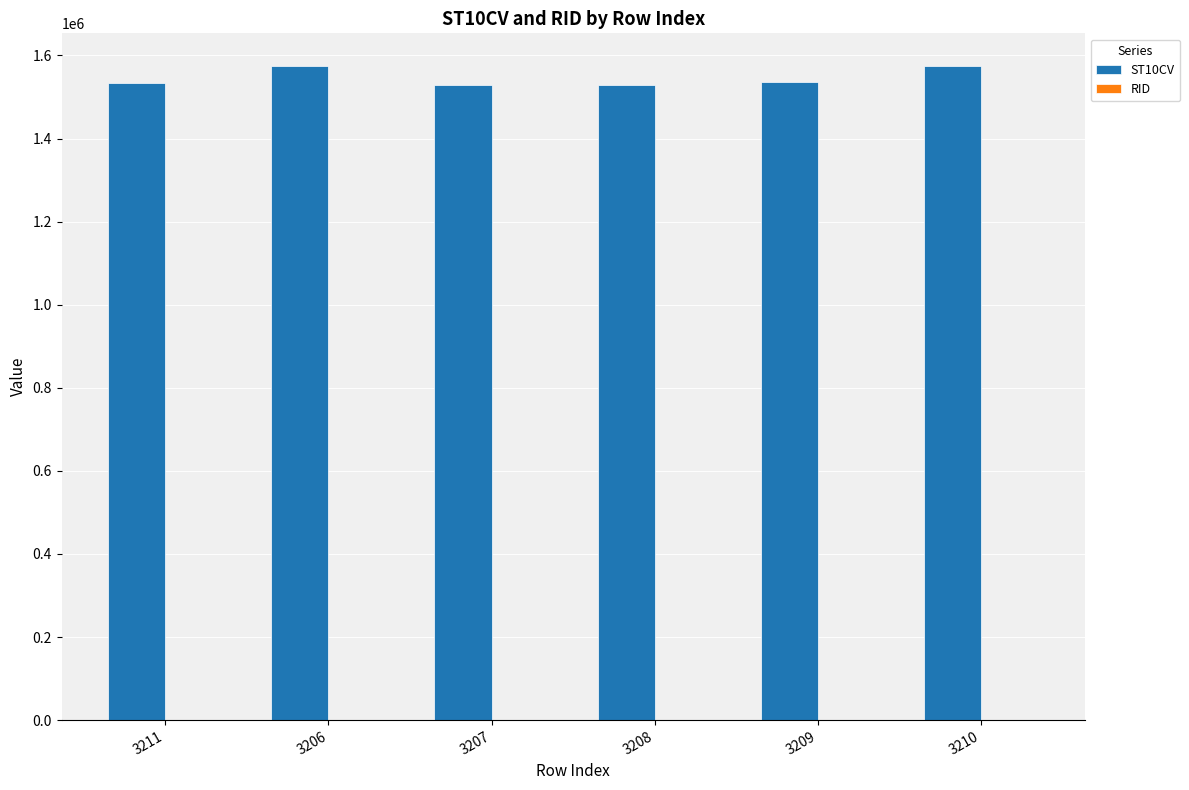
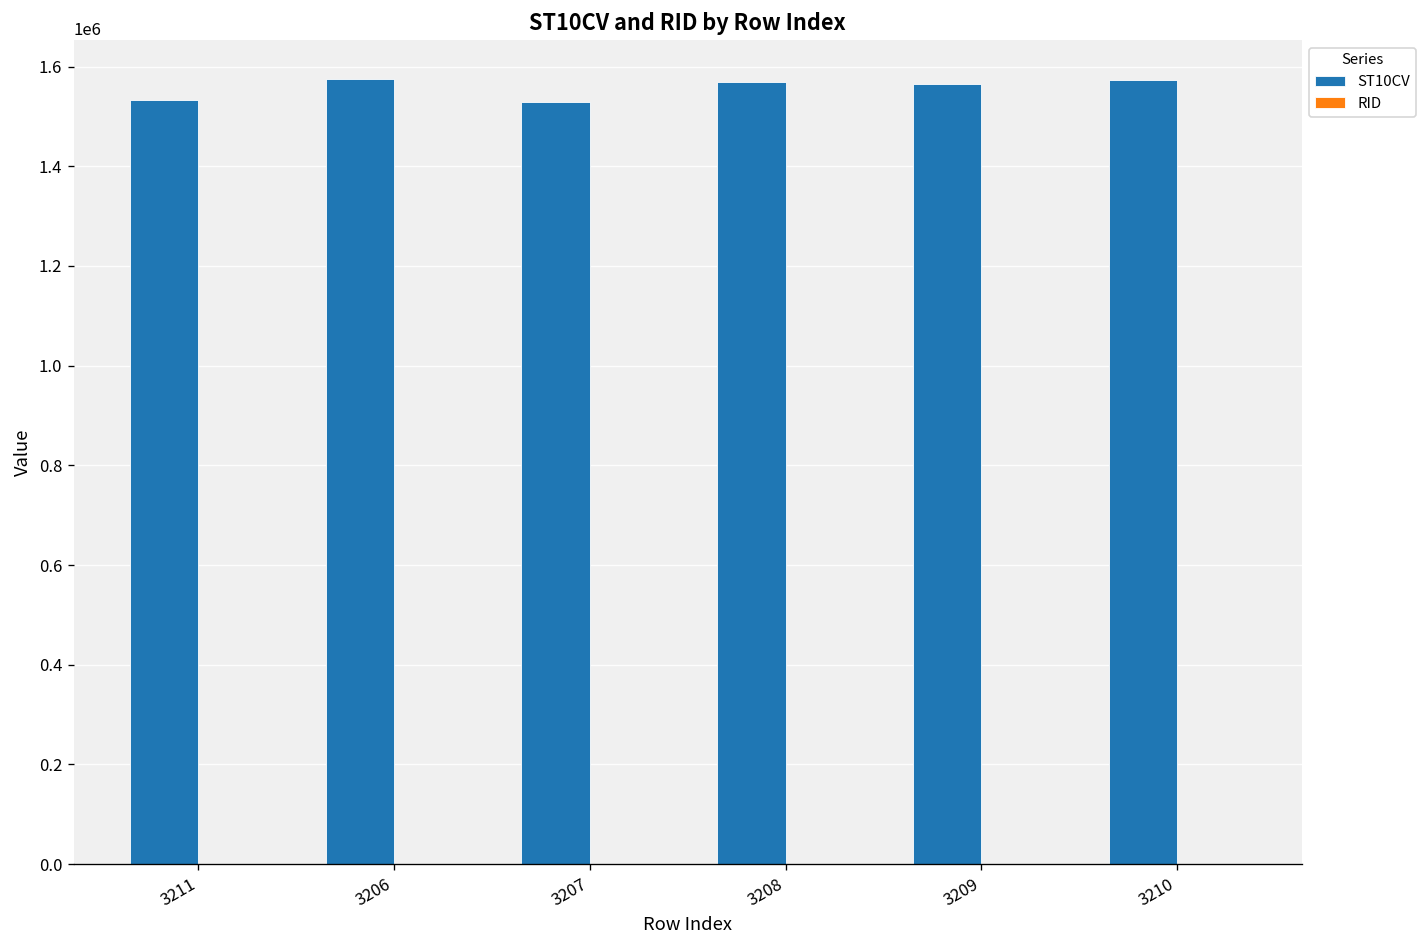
  {
    "ST10CV": {
      "3211": 1530000,
      "3206": 1570000,
      "3207": 1530000,
-     "3208": 1530000,
-     "3209": 1540000,
+     "3208": 1570000,
+     "3209": 1560000,
      "3210": 1570000
    }
  }
